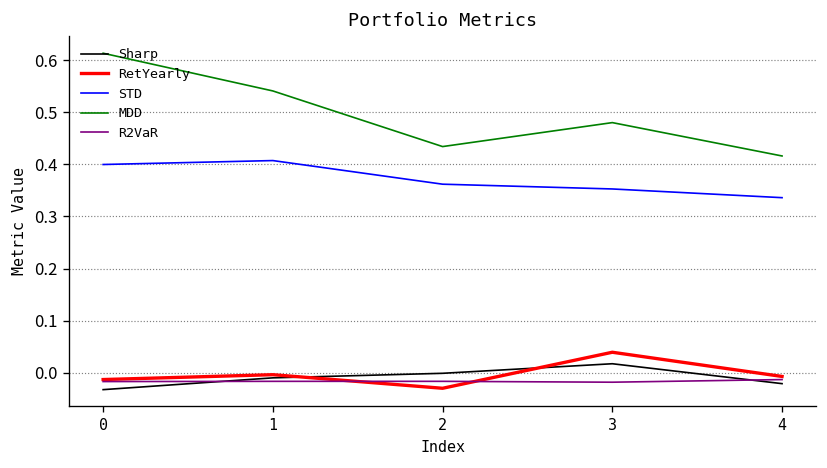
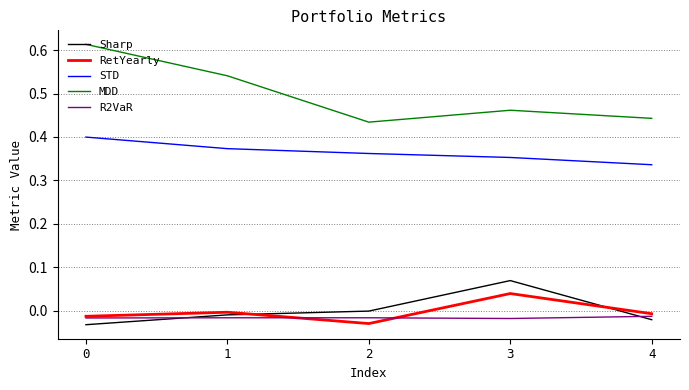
  {
    "Sharp": {
      "0": -0.03,
      "1": -0.01,
      "2": 0.00,
-     "3": 0.02,
+     "3": 0.07,
      "4": -0.02
    },
    "RetYearly": {
      "1": 0.00,
      "2": -0.03,
      "3": 0.04,
      "4": -0.01
    },
    "STD": {
      "0": 0.40,
-     "1": 0.41,
+     "1": 0.37,
      "2": 0.36,
      "3": 0.35,
      "4": 0.34
    },
    "MDD": {
      "0": 0.61,
      "1": 0.54,
      "2": 0.43,
-     "3": 0.48,
-     "4": 0.42
+     "3": 0.46,
+     "4": 0.44
    },
    "R2VaR": {
      "1": -0.02,
      "2": -0.02,
      "3": -0.02,
      "4": -0.01
    }
  }
